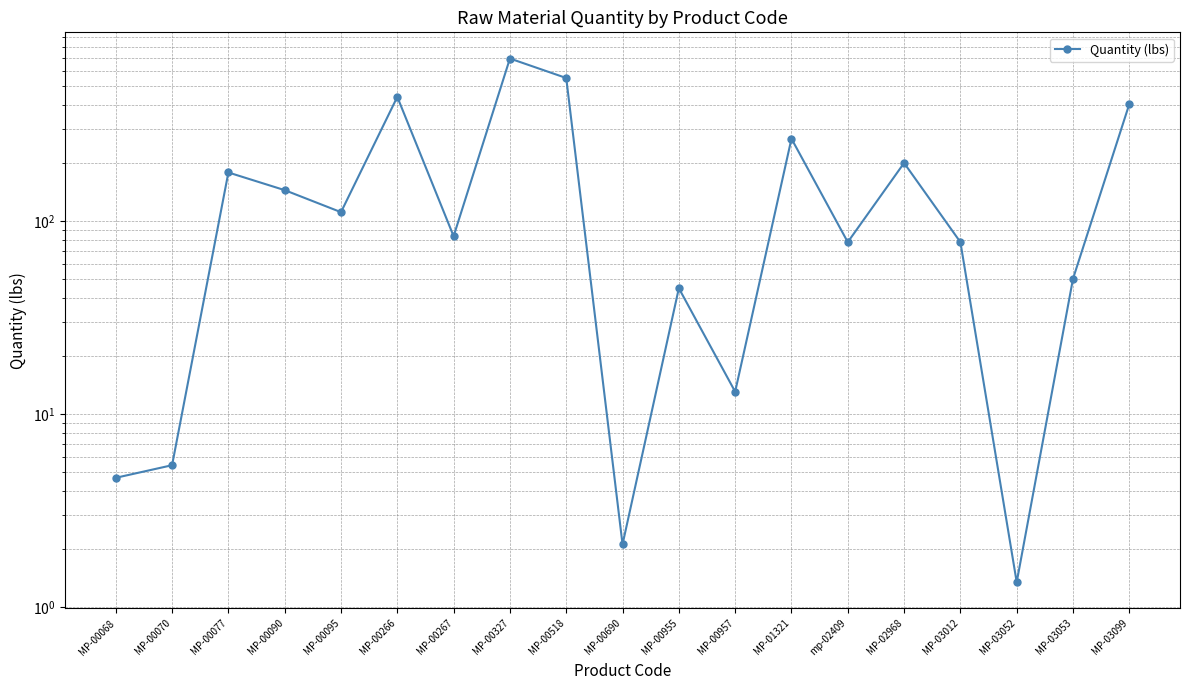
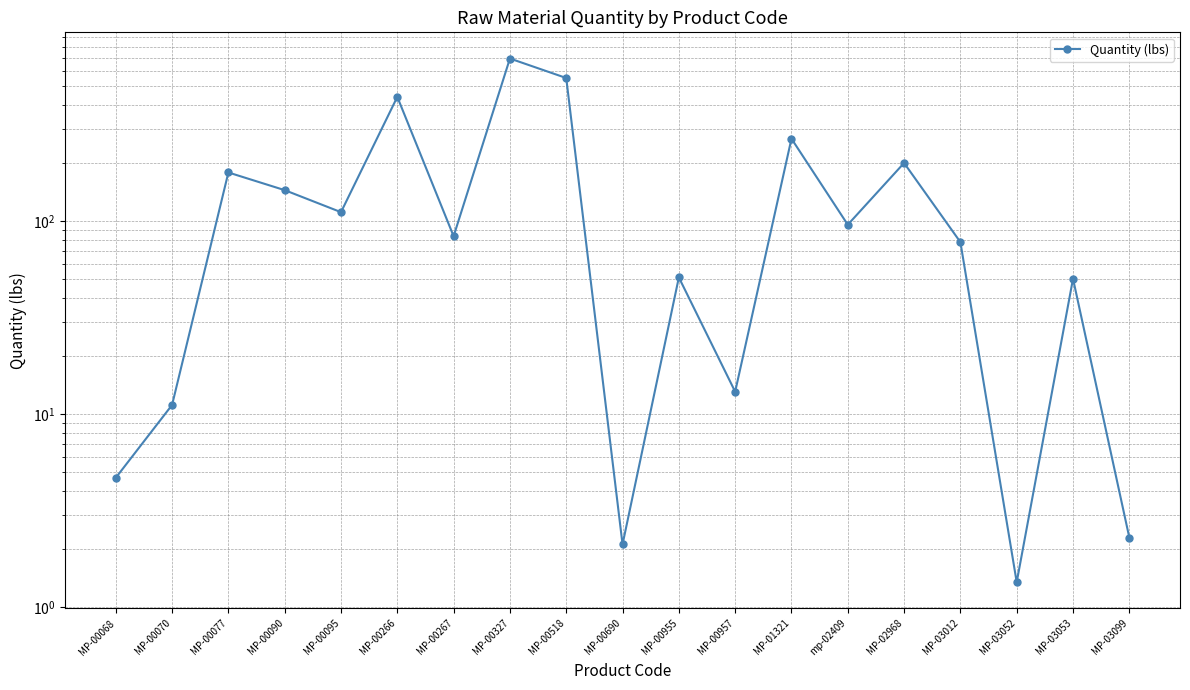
  {
    "MP-00068": 4.7,
-   "MP-00070": 5.5,
+   "MP-00070": 11,
    "MP-00077": 180,
    "MP-00090": 150,
    "MP-00095": 110,
    "MP-00266": 440,
    "MP-00267": 84,
    "MP-00327": 700,
    "MP-00518": 550,
    "MP-00690": 2.1,
-   "MP-00955": 45,
+   "MP-00955": 51,
    "MP-00957": 13,
    "MP-01321": 270,
-   "mp-02409": 78,
+   "mp-02409": 100,
    "MP-02968": 200,
    "MP-03012": 78,
    "MP-03052": 1.4,
    "MP-03053": 50,
-   "MP-03099": 410
+   "MP-03099": 2.3
  }
